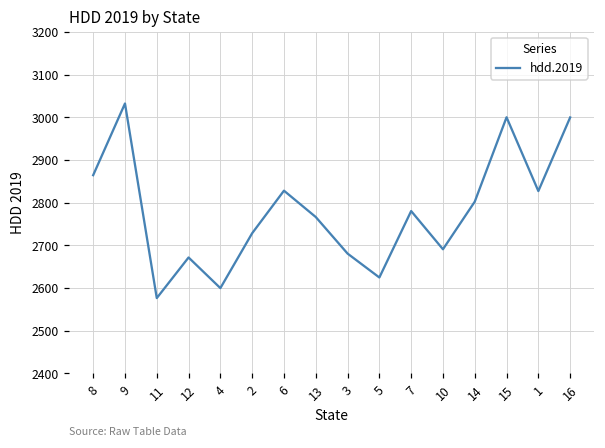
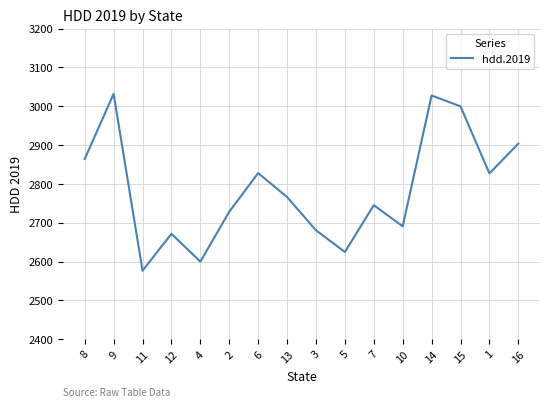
  {
    "8": 2860,
    "9": 3030,
    "11": 2580,
    "12": 2670,
    "4": 2600,
    "2": 2730,
    "6": 2830,
    "13": 2770,
    "3": 2680,
    "5": 2620,
-   "7": 2780,
+   "7": 2750,
    "10": 2690,
-   "14": 2800,
+   "14": 3030,
    "15": 3000,
    "1": 2830,
-   "16": 3000
+   "16": 2900
  }
